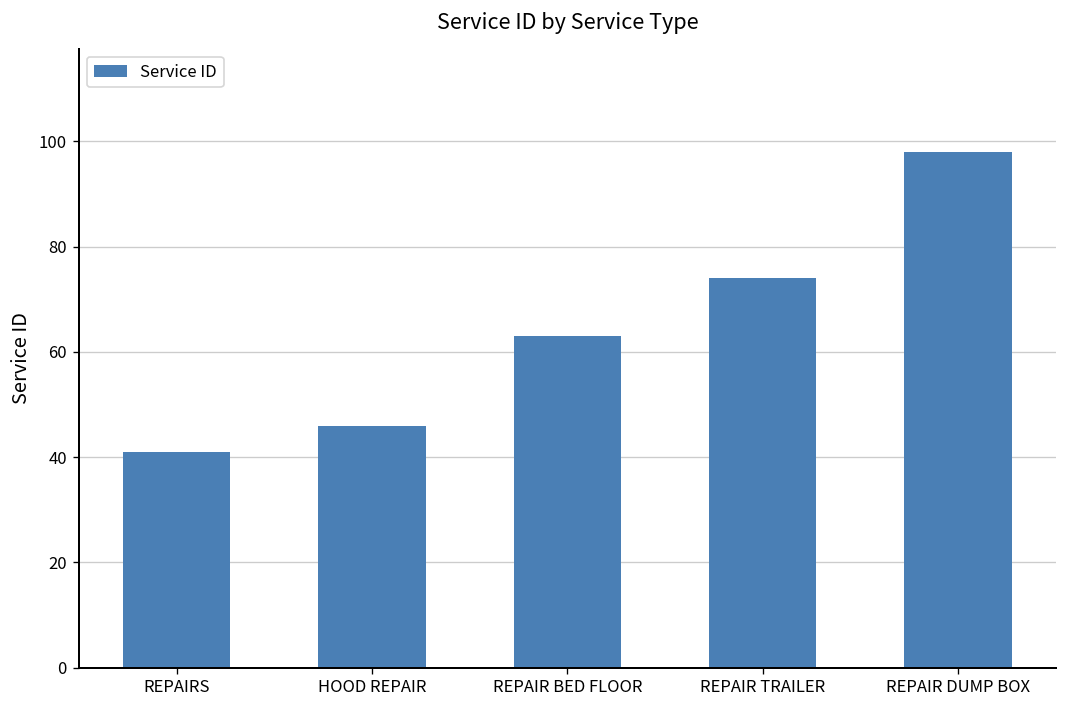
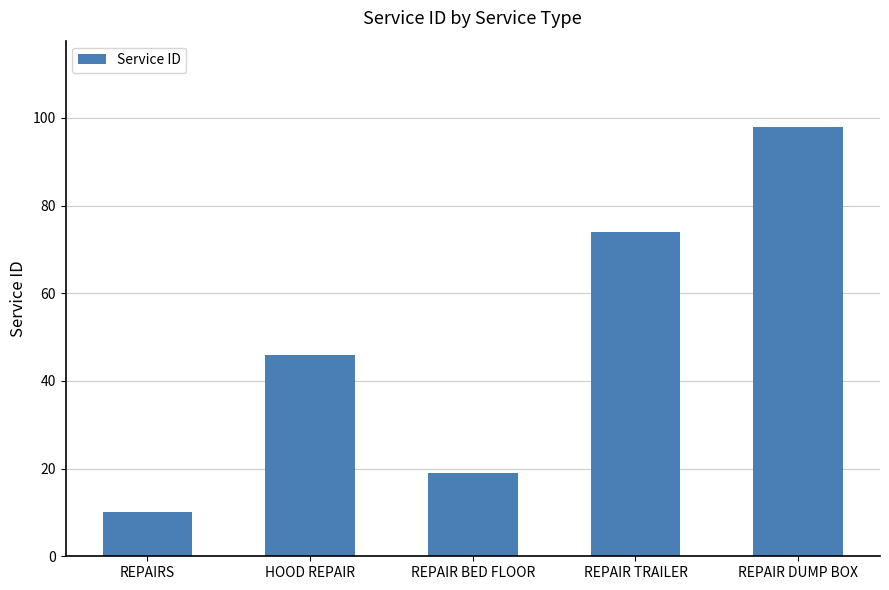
  {
-   "REPAIRS": 41,
+   "REPAIRS": 10,
    "HOOD REPAIR": 46,
-   "REPAIR BED FLOOR": 63,
+   "REPAIR BED FLOOR": 19,
    "REPAIR TRAILER": 74,
    "REPAIR DUMP BOX": 98
  }
